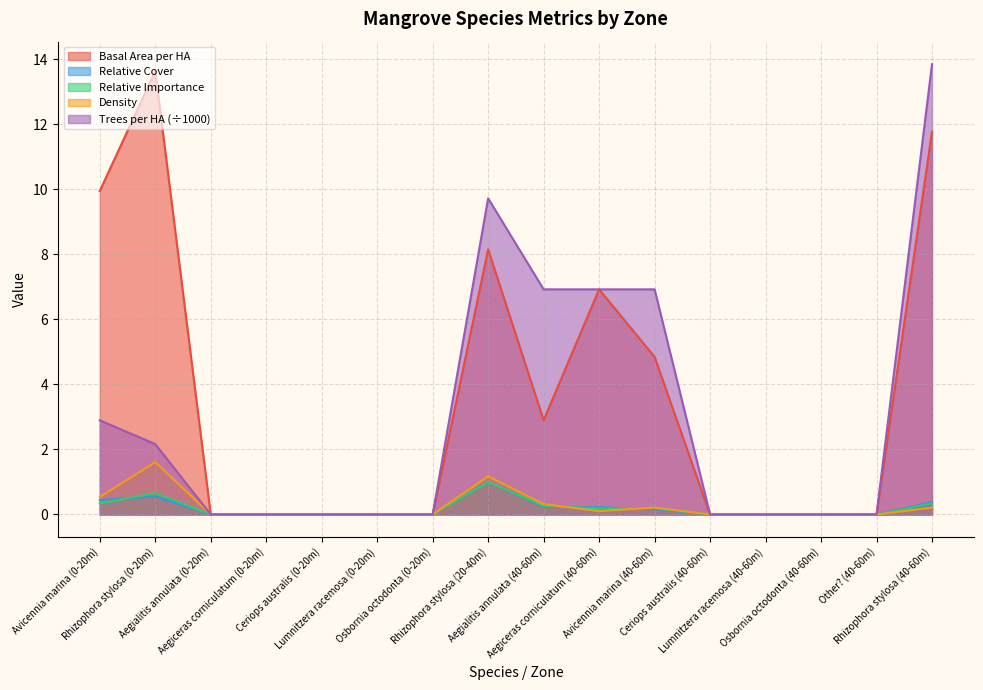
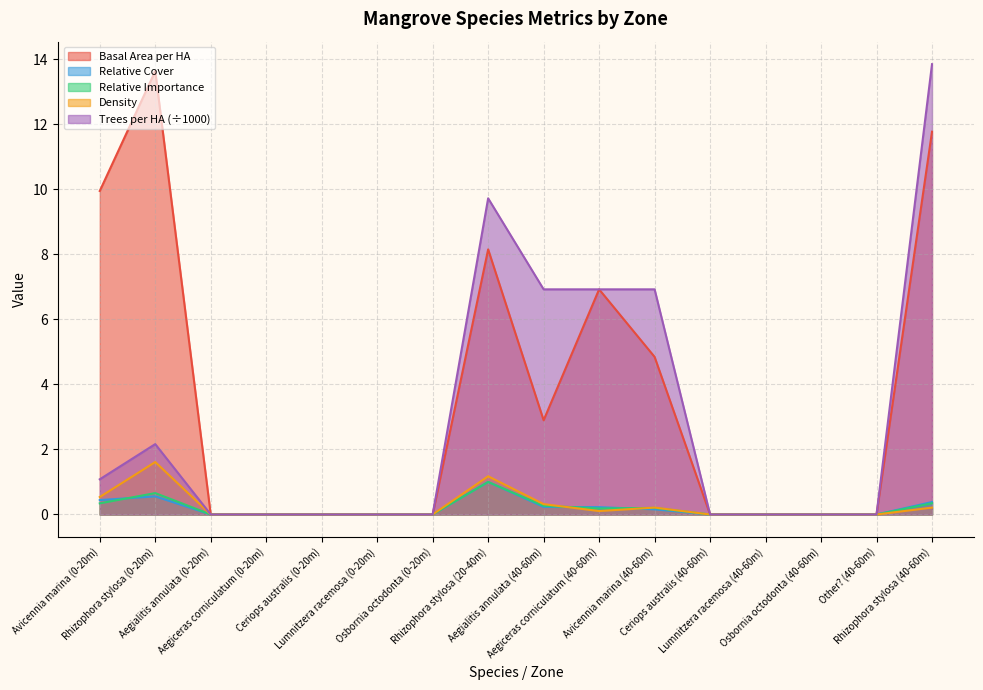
  {
    "Basal Area per HA": {
      "Avicennia marina (0-20m)": 9.9,
      "Rhizophora stylosa (20-40m)": 8.1,
      "Aegialitis annulata (40-60m)": 2.9,
      "Avicennia marina (40-60m)": 4.8,
      "Rhizophora stylosa (40-60m)": 11.8
    },
    "Relative Cover": {
      "Avicennia marina (0-20m)": 0.4,
      "Rhizophora stylosa (0-20m)": 0.6
    },
    "Relative Importance": {
      "Avicennia marina (0-20m)": 0.3,
      "Rhizophora stylosa (0-20m)": 0.7
    },
    "Density": {
      "Avicennia marina (0-20m)": 0.5,
      "Rhizophora stylosa (0-20m)": 1.6,
      "Rhizophora stylosa (20-40m)": 1.2,
      "Rhizophora stylosa (40-60m)": 0.2
    },
    "Trees per HA (÷1000)": {
-     "Avicennia marina (0-20m)": 2.9,
+     "Avicennia marina (0-20m)": 1.1,
      "Rhizophora stylosa (0-20m)": 2.2,
      "Rhizophora stylosa (20-40m)": 9.7,
      "Aegialitis annulata (40-60m)": 6.9,
      "Avicennia marina (40-60m)": 6.9,
      "Rhizophora stylosa (40-60m)": 13.8
    }
  }
